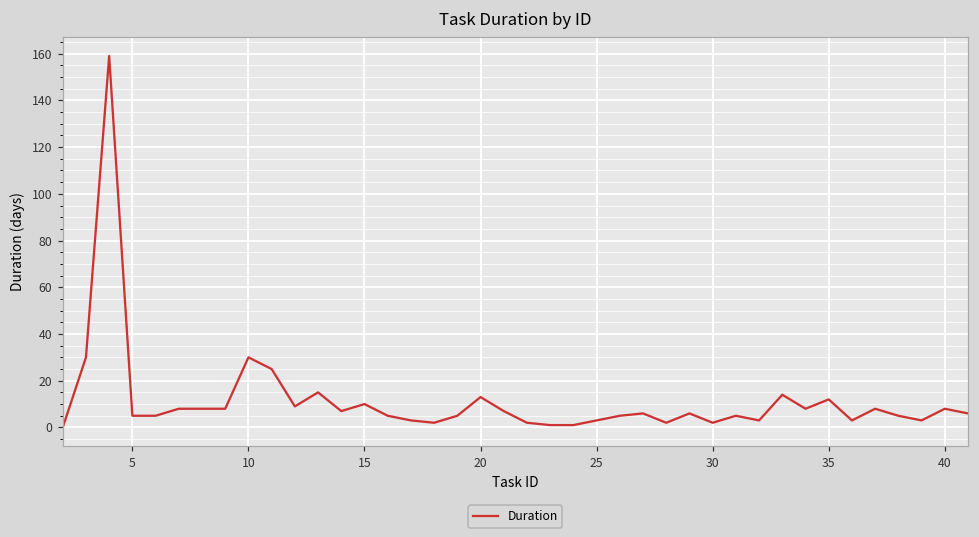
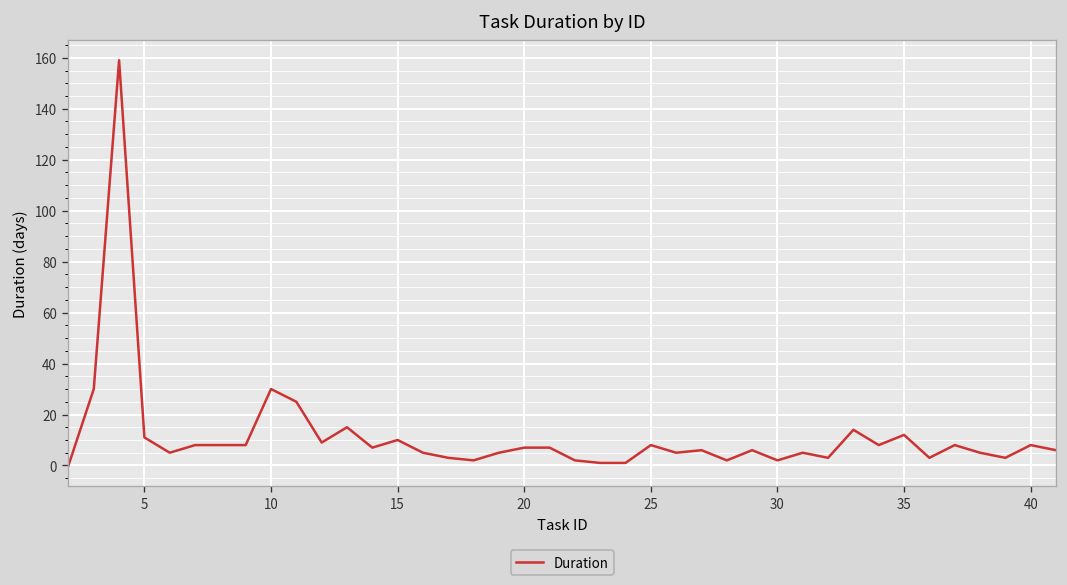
  {
-   "5": 5,
+   "5": 11,
    "10": 30,
    "15": 10,
-   "20": 13,
-   "25": 3,
+   "20": 7,
+   "25": 8,
    "30": 2,
    "35": 12,
    "40": 8
  }
